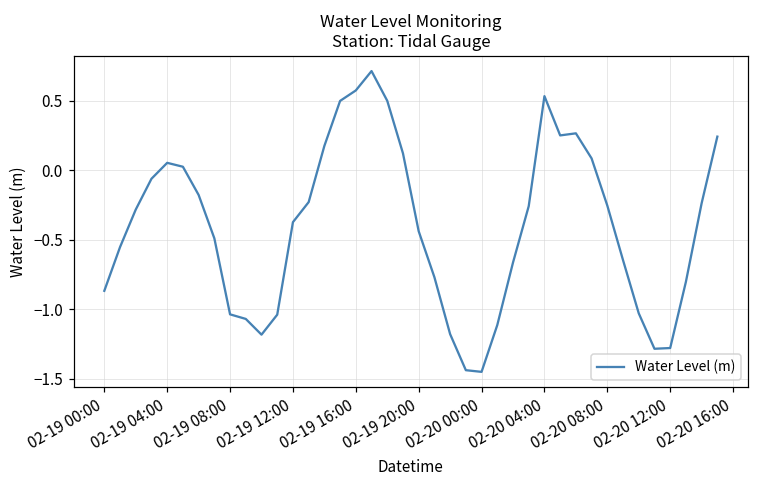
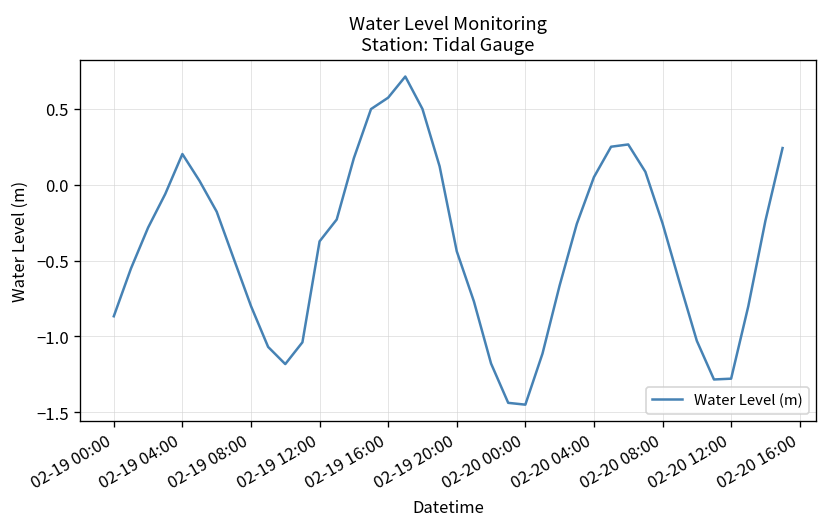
  {
    "02-19 00:00": -0.87,
-   "02-19 04:00": 0.05,
-   "02-19 08:00": -1.04,
+   "02-19 04:00": 0.20,
+   "02-19 08:00": -0.80,
    "02-19 12:00": -0.37,
    "02-19 16:00": 0.57,
    "02-19 20:00": -0.44,
    "02-20 00:00": -1.45,
-   "02-20 04:00": 0.53,
+   "02-20 04:00": 0.05,
    "02-20 08:00": -0.25,
    "02-20 12:00": -1.28
  }
